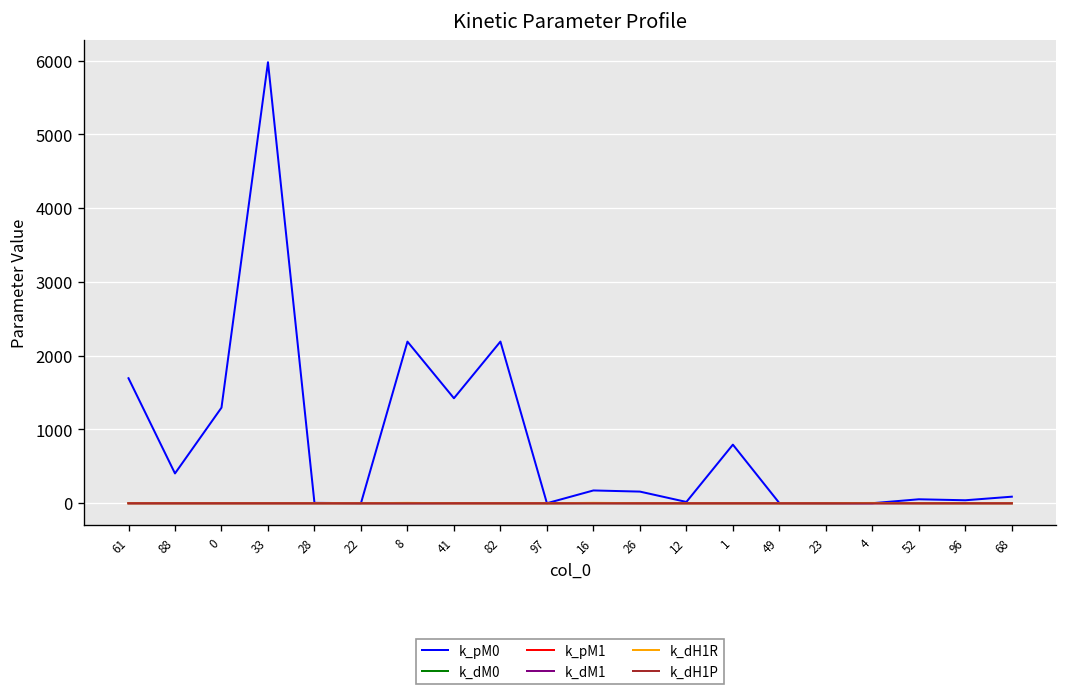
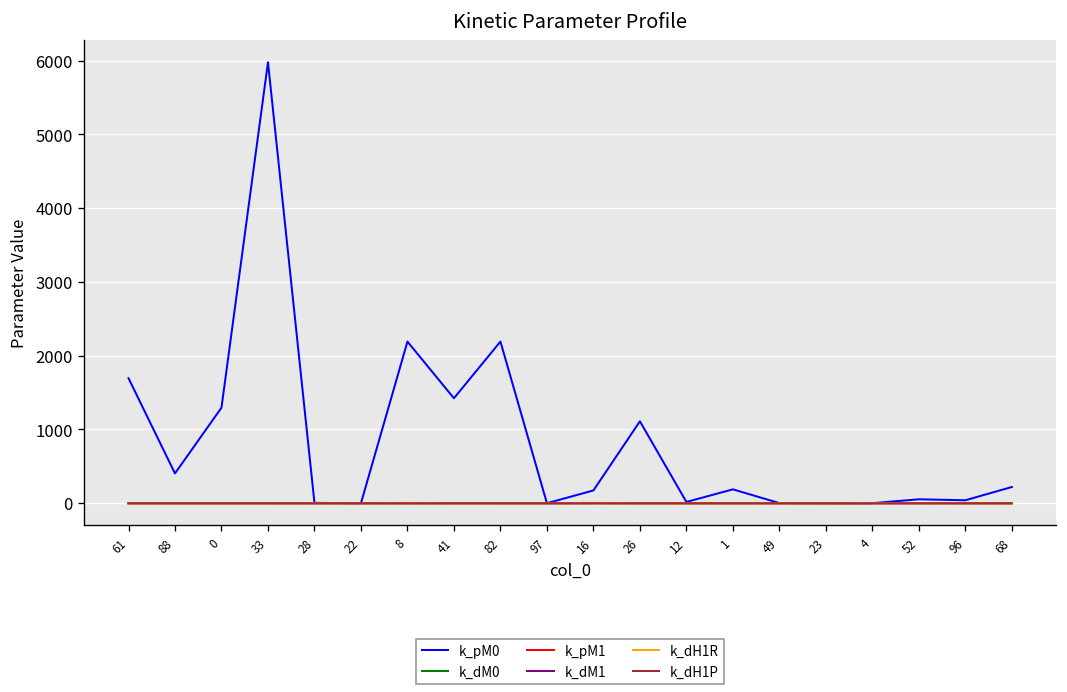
  {
    "k_pM0": {
      "61": 1700,
      "88": 400,
      "0": 1300,
      "33": 6000,
      "8": 2200,
      "41": 1400,
      "82": 2200,
      "16": 200,
-     "26": 200,
-     "1": 800,
+     "26": 1100,
+     "1": 200,
      "52": 100,
-     "68": 100
+     "68": 200
    },
    "k_dH1P": {
      "61": 0,
      "88": 0,
      "0": 0,
      "33": 0,
      "8": 0,
      "41": 0,
      "82": 0,
      "16": 0,
      "26": 0,
      "1": 0,
      "52": 0,
      "68": 0
    }
  }
